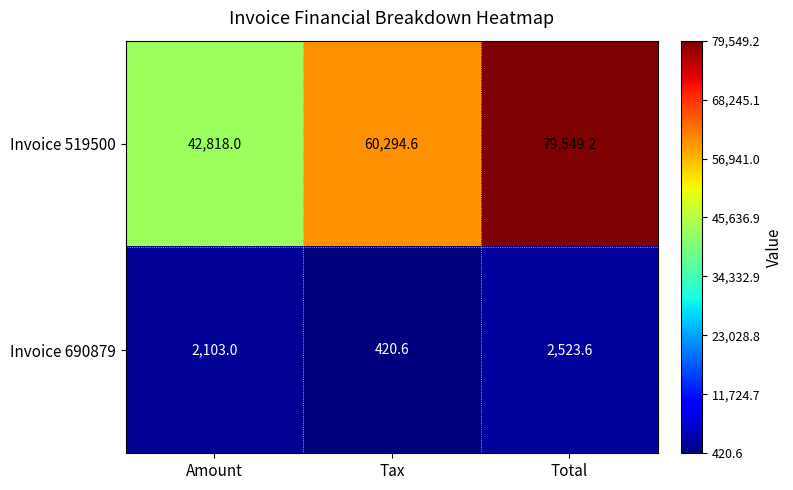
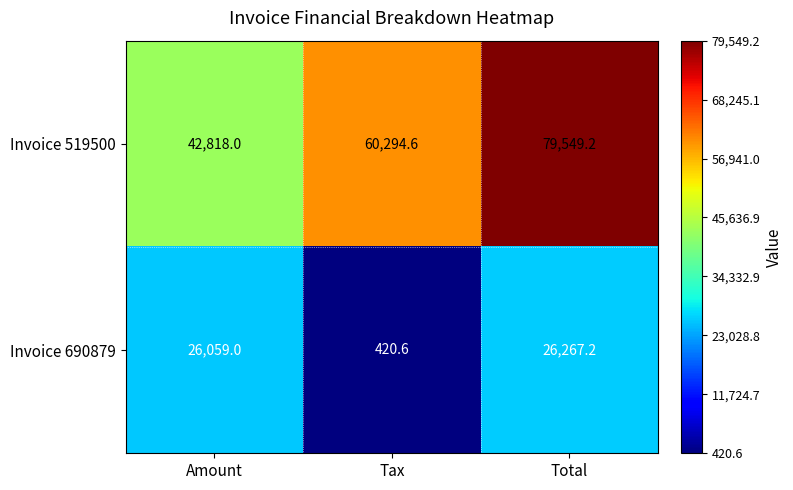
  {
    "Invoice 519500": {
      "Amount": "42,818.0",
      "Tax": "60,294.6",
      "Total": "79,549.2"
    },
    "Invoice 690879": {
-     "Amount": "2,103.0",
+     "Amount": "26,059.0",
      "Tax": "420.6",
-     "Total": "2,523.6"
+     "Total": "26,267.2"
    }
  }
